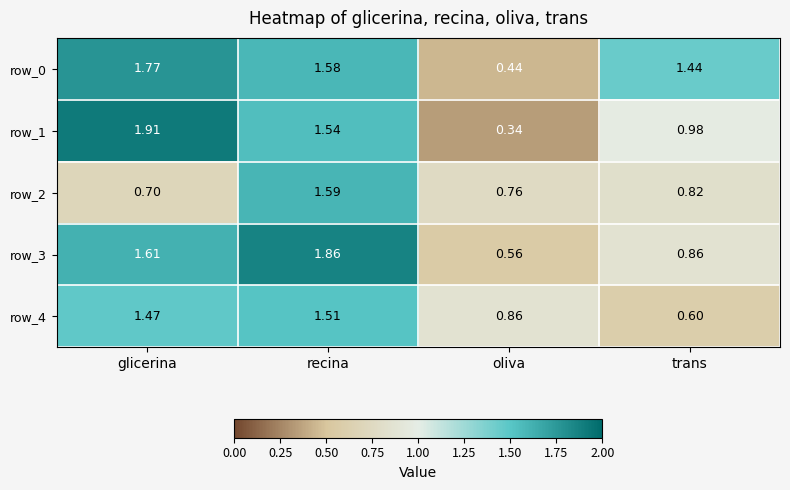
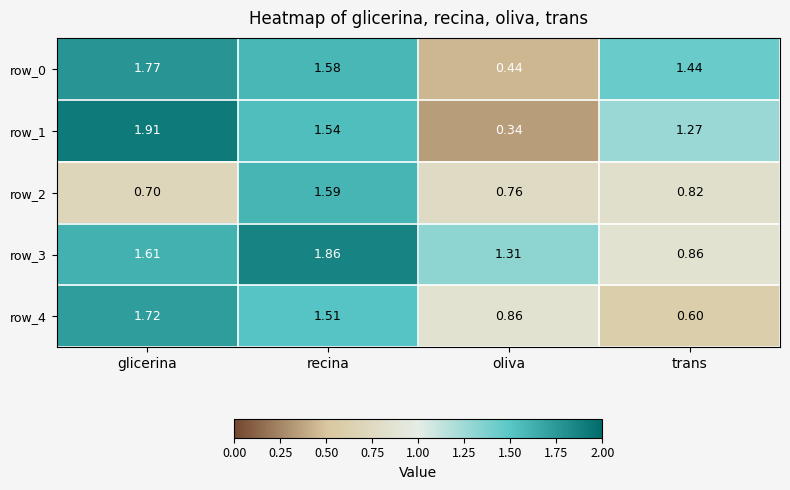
  {
    "row_0": {
      "glicerina": 1.77,
      "recina": 1.58,
      "oliva": 0.44,
      "trans": 1.44
    },
    "row_1": {
      "glicerina": 1.91,
      "recina": 1.54,
      "oliva": 0.34,
-     "trans": 0.98
+     "trans": 1.27
    },
    "row_2": {
      "glicerina": 0.70,
      "recina": 1.59,
      "oliva": 0.76,
      "trans": 0.82
    },
    "row_3": {
      "glicerina": 1.61,
      "recina": 1.86,
-     "oliva": 0.56,
+     "oliva": 1.31,
      "trans": 0.86
    },
    "row_4": {
-     "glicerina": 1.47,
+     "glicerina": 1.72,
      "recina": 1.51,
      "oliva": 0.86,
      "trans": 0.60
    }
  }
